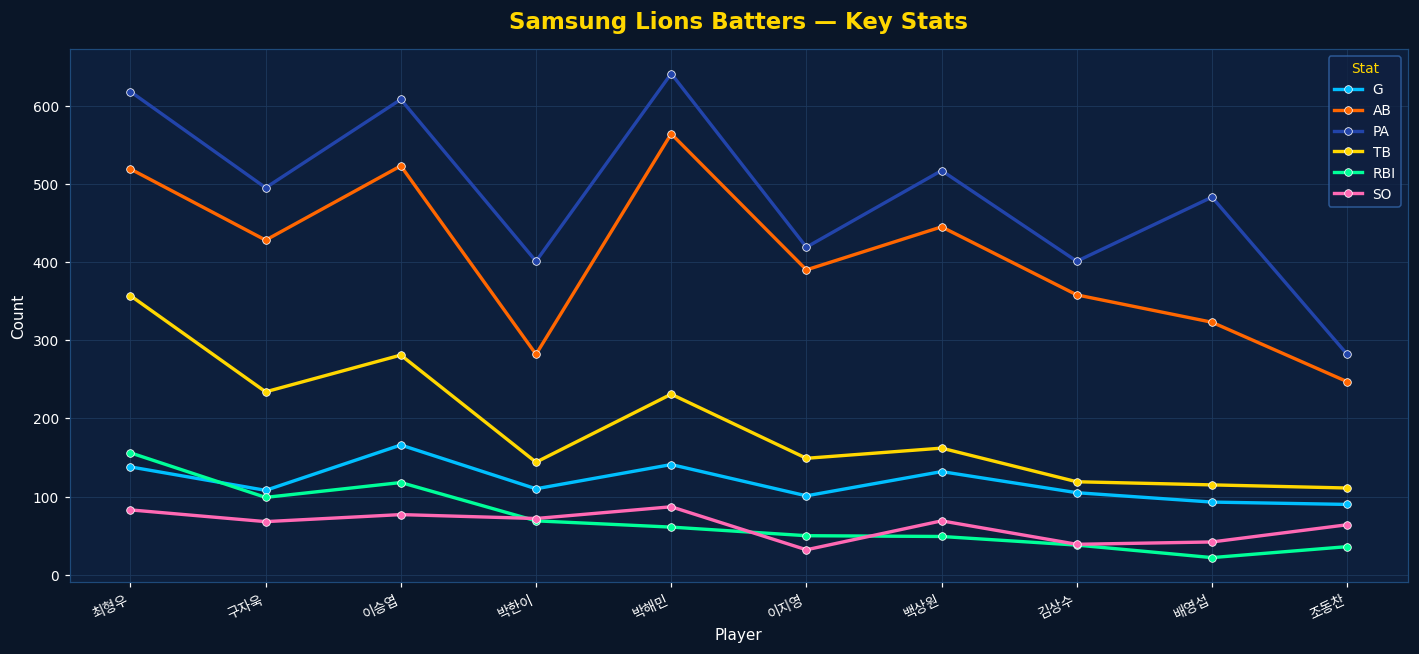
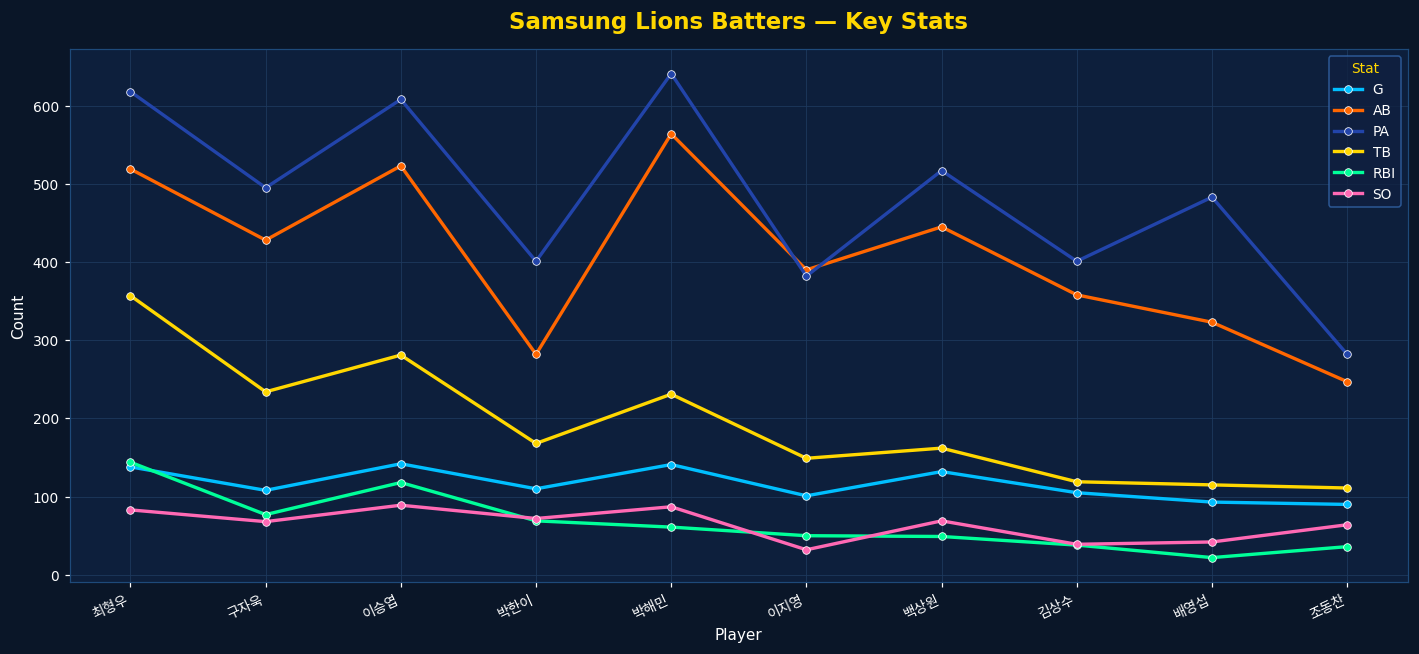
  {
    "G": {
      "최형우": 140,
      "구자욱": 110,
-     "이승엽": 170,
+     "이승엽": 140,
      "박한이": 110,
      "박해민": 140,
      "이지영": 100,
      "백상원": 130,
      "김상수": 110,
      "배영섭": 90,
      "조동찬": 90
    },
    "AB": {
      "최형우": 520,
      "구자욱": 430,
      "이승엽": 520,
      "박한이": 280,
      "박해민": 560,
      "이지영": 390,
      "백상원": 450,
      "김상수": 360,
      "배영섭": 320,
      "조동찬": 250
    },
    "PA": {
      "최형우": 620,
      "구자욱": 500,
      "이승엽": 610,
      "박한이": 400,
      "박해민": 640,
-     "이지영": 420,
+     "이지영": 380,
      "백상원": 520,
      "김상수": 400,
      "배영섭": 480,
      "조동찬": 280
    },
    "TB": {
      "최형우": 360,
      "구자욱": 230,
      "이승엽": 280,
-     "박한이": 140,
+     "박한이": 170,
      "박해민": 230,
      "이지영": 150,
      "백상원": 160,
      "김상수": 120,
      "배영섭": 120,
      "조동찬": 110
    },
    "RBI": {
-     "최형우": 160,
-     "구자욱": 100,
+     "최형우": 140,
+     "구자욱": 80,
      "이승엽": 120,
      "박해민": 60,
      "이지영": 50,
      "백상원": 50,
      "배영섭": 20,
      "조동찬": 40
    },
    "SO": {
      "최형우": 80,
      "구자욱": 70,
-     "이승엽": 80,
+     "이승엽": 90,
      "박해민": 90,
      "이지영": 30,
      "백상원": 70,
      "배영섭": 40,
      "조동찬": 60
    }
  }
